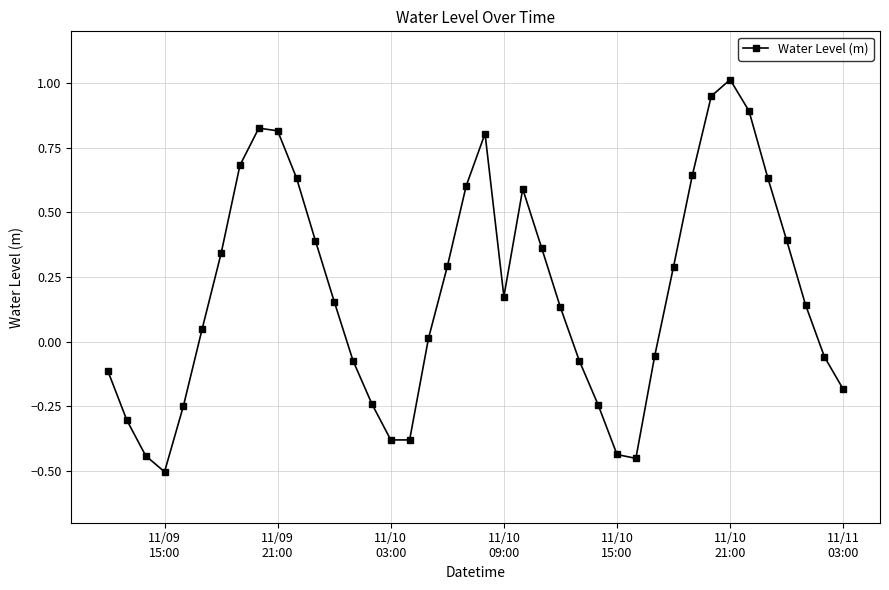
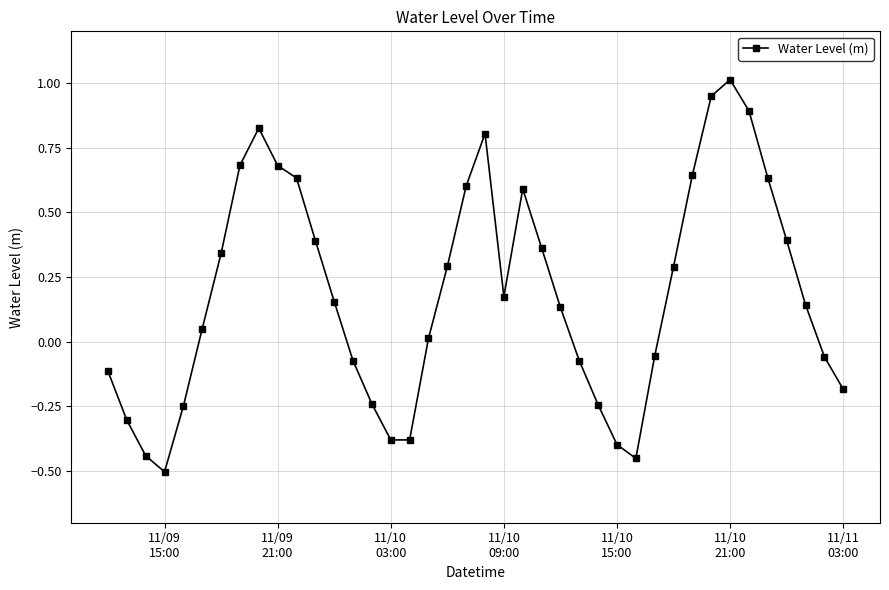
  {
    "11/09 15:00": -0.50,
-   "11/09 21:00": 0.82,
+   "11/09 21:00": 0.68,
    "11/10 03:00": -0.38,
    "11/10 09:00": 0.17,
-   "11/10 15:00": -0.44,
+   "11/10 15:00": -0.40,
    "11/10 21:00": 1.01,
    "11/11 03:00": -0.18
  }
